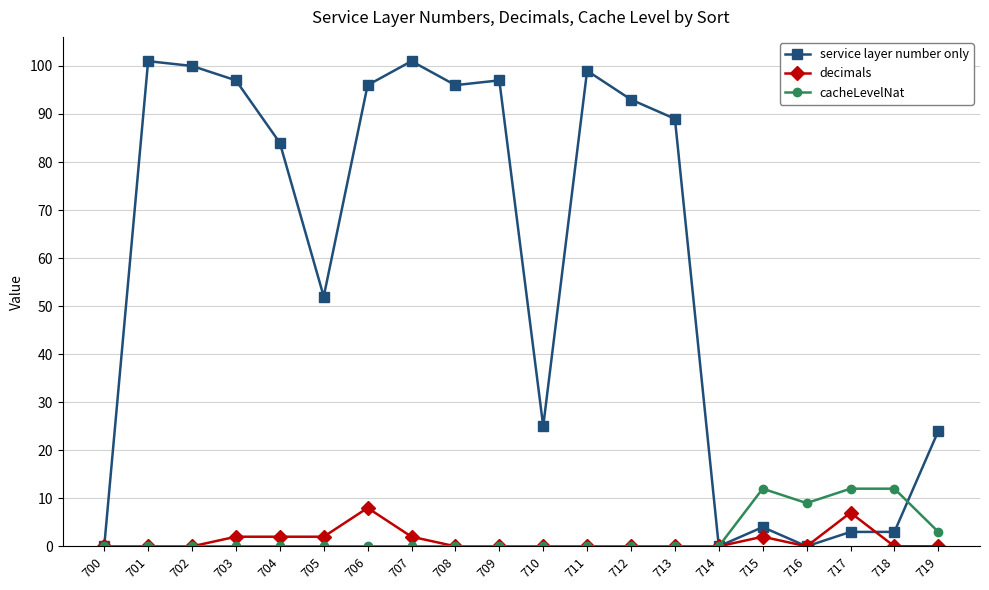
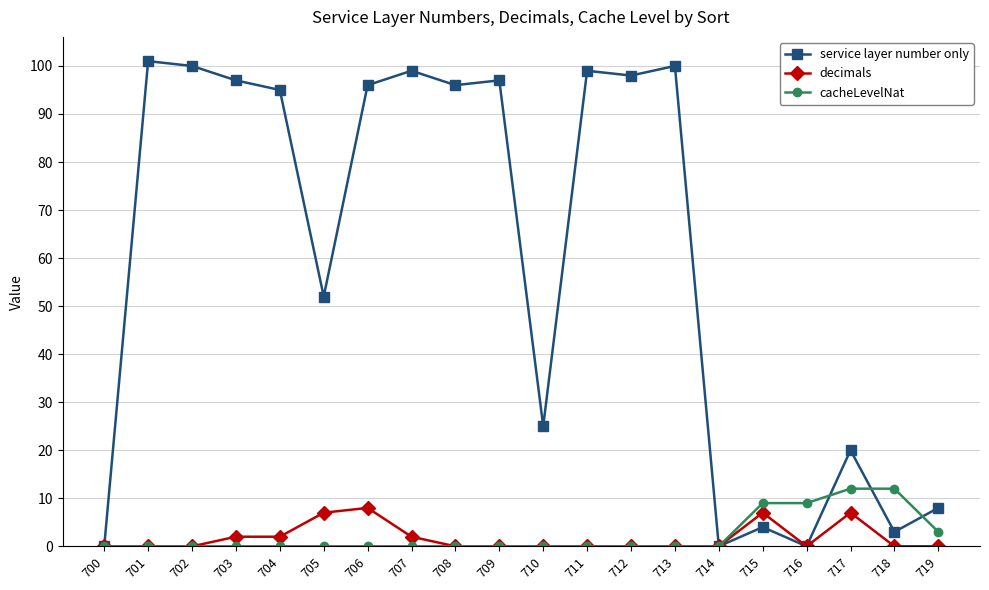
  {
    "service layer number only": {
      "701": 101,
      "702": 100,
      "703": 97,
-     "704": 84,
+     "704": 95,
      "705": 52,
      "706": 96,
-     "707": 101,
+     "707": 99,
      "708": 96,
      "709": 97,
      "710": 25,
      "711": 99,
-     "712": 93,
-     "713": 89,
+     "712": 98,
+     "713": 100,
      "715": 4,
-     "717": 3,
+     "717": 20,
      "718": 3,
-     "719": 24
+     "719": 8
    },
    "decimals": {
      "703": 2,
      "704": 2,
-     "705": 2,
+     "705": 7,
      "706": 8,
      "707": 2,
-     "715": 2,
+     "715": 7,
      "717": 7,
      "718": 0,
      "719": 0
    },
    "cacheLevelNat": {
      "703": 0,
      "704": 0,
      "705": 0,
      "706": 0,
      "707": 0,
-     "715": 12,
+     "715": 9,
      "716": 9,
      "717": 12,
      "718": 12,
      "719": 3
    }
  }
